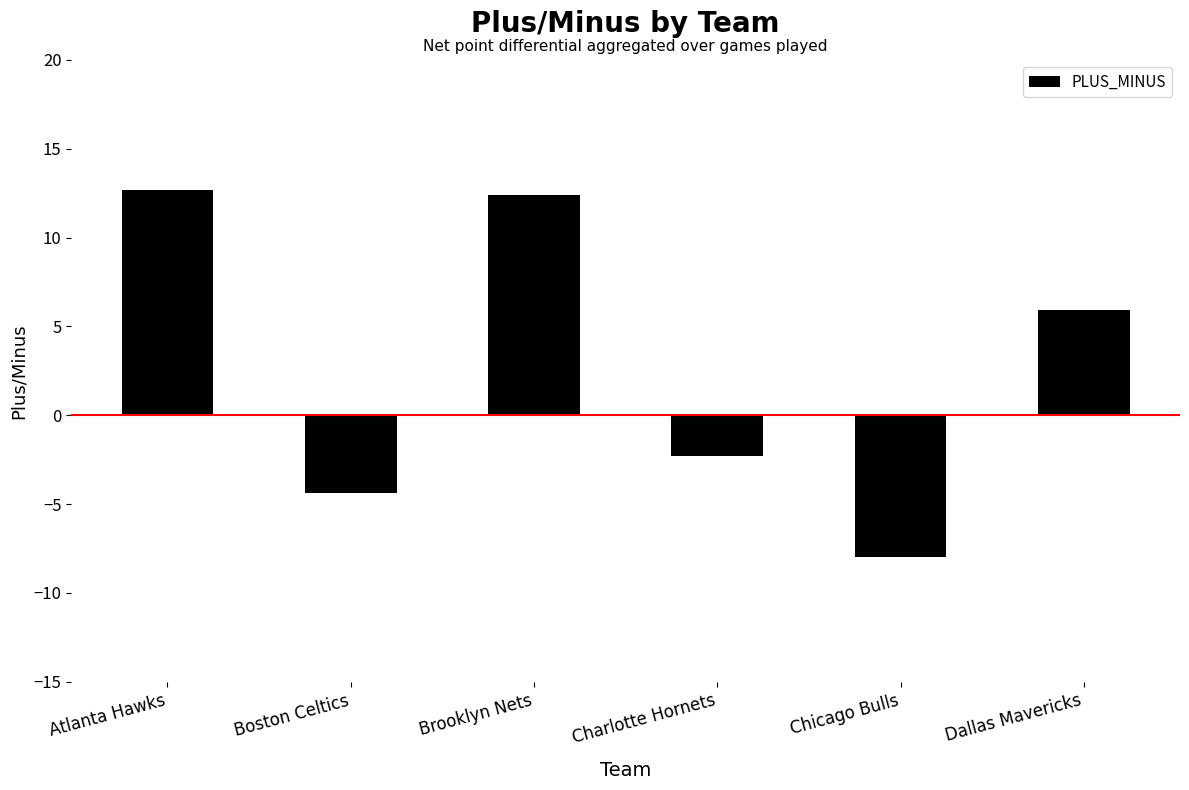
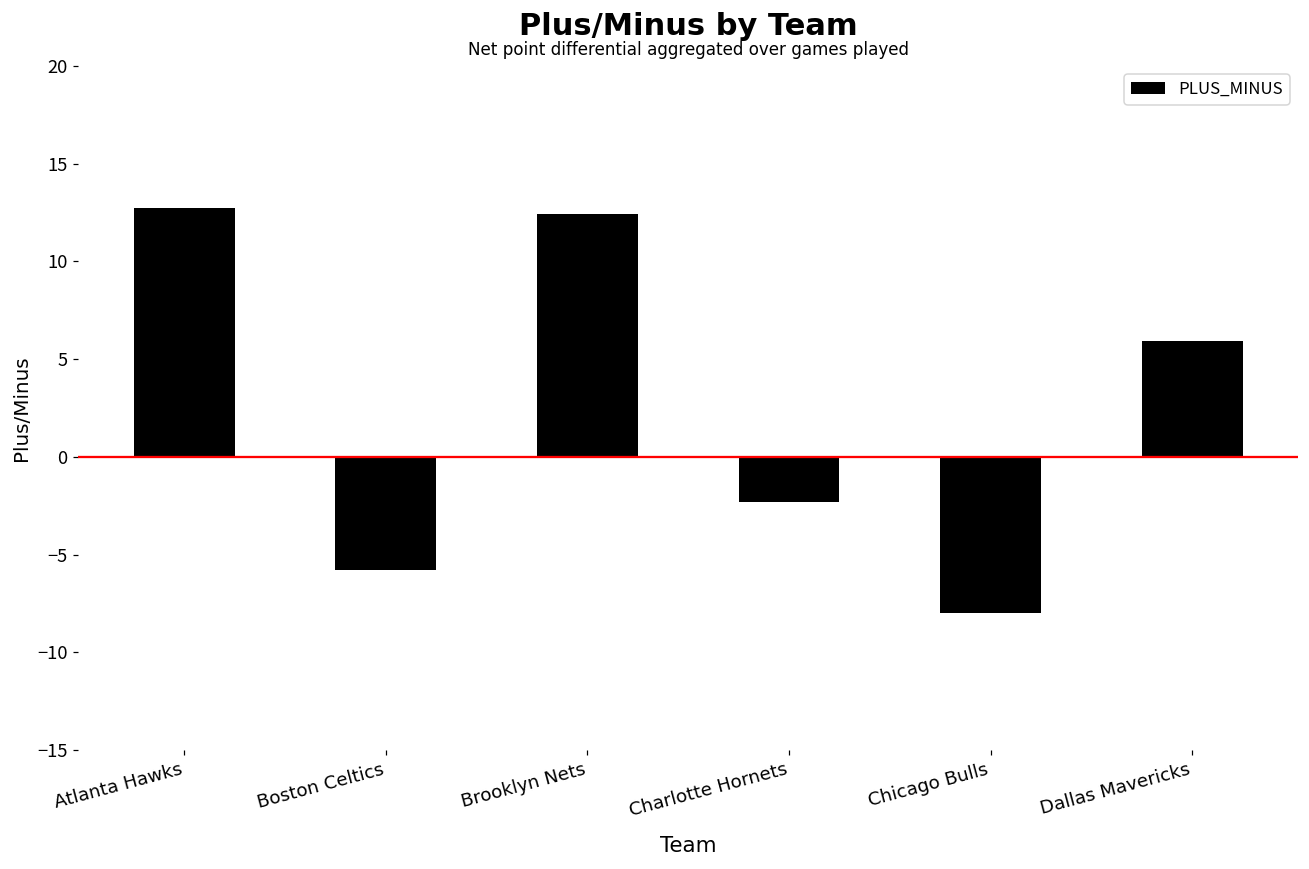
  {
    "Atlanta Hawks": 12.7,
-   "Boston Celtics": -4.4,
+   "Boston Celtics": -5.8,
    "Brooklyn Nets": 12.4,
    "Charlotte Hornets": -2.3,
    "Chicago Bulls": -8.0,
    "Dallas Mavericks": 5.9
  }
